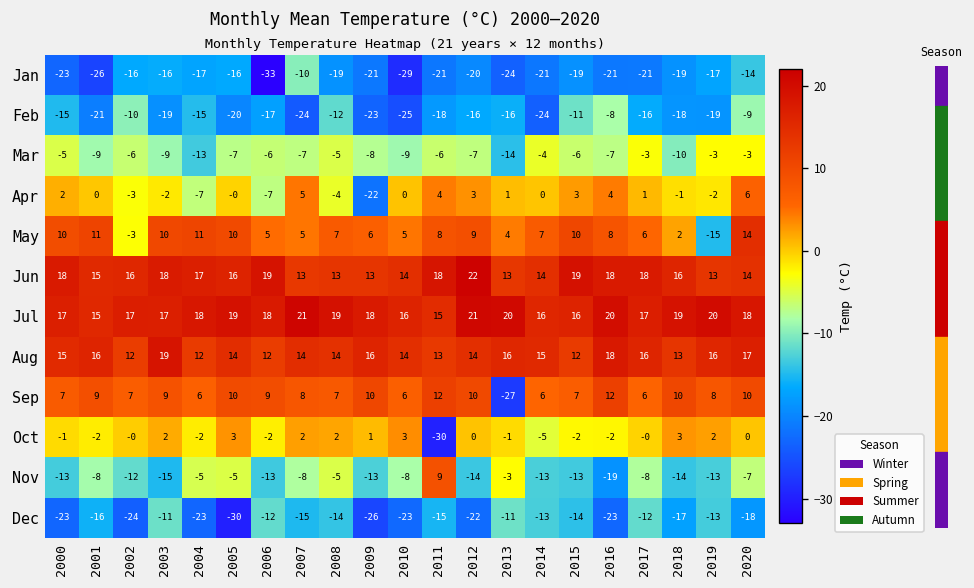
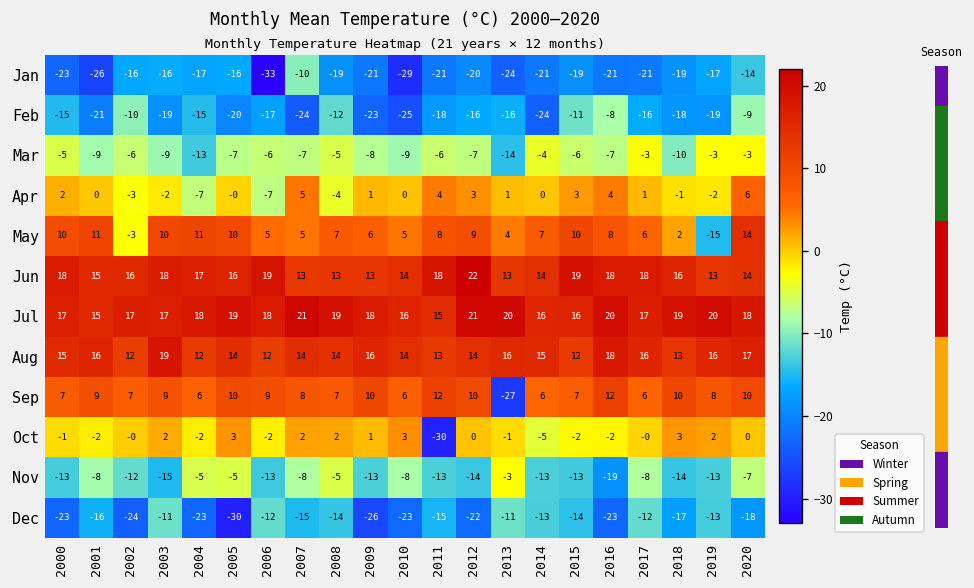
  {
    "Apr": {
      "2000": 2,
      "2001": 0,
      "2002": -3,
      "2003": -2,
      "2004": -7,
      "2005": -0,
      "2006": -7,
      "2007": 5,
      "2008": -4,
-     "2009": -22,
+     "2009": 1,
      "2010": 0,
      "2011": 4,
      "2012": 3,
      "2013": 1,
      "2014": 0,
      "2015": 3,
      "2016": 4,
      "2017": 1,
      "2018": -1,
      "2019": -2,
      "2020": 6
    },
    "Nov": {
      "2000": -13,
      "2001": -8,
      "2002": -12,
      "2003": -15,
      "2004": -5,
      "2005": -5,
      "2006": -13,
      "2007": -8,
      "2008": -5,
      "2009": -13,
      "2010": -8,
-     "2011": 9,
+     "2011": -13,
      "2012": -14,
      "2013": -3,
      "2014": -13,
      "2015": -13,
      "2016": -19,
      "2017": -8,
      "2018": -14,
      "2019": -13,
      "2020": -7
    }
  }
